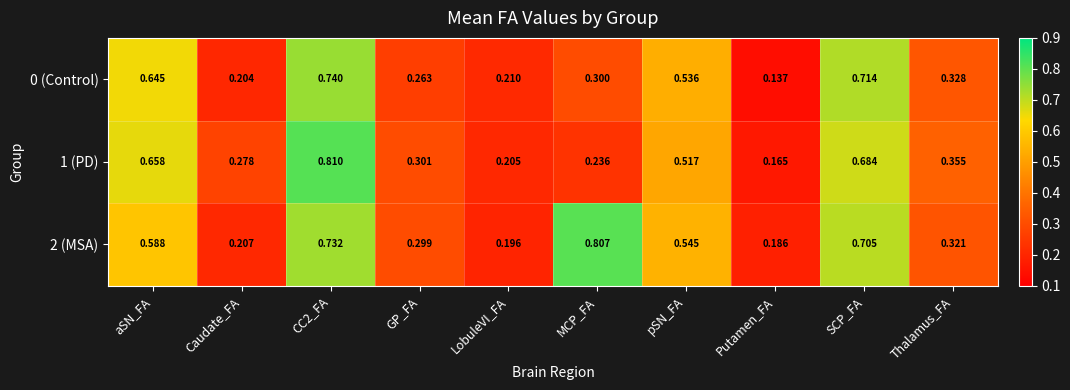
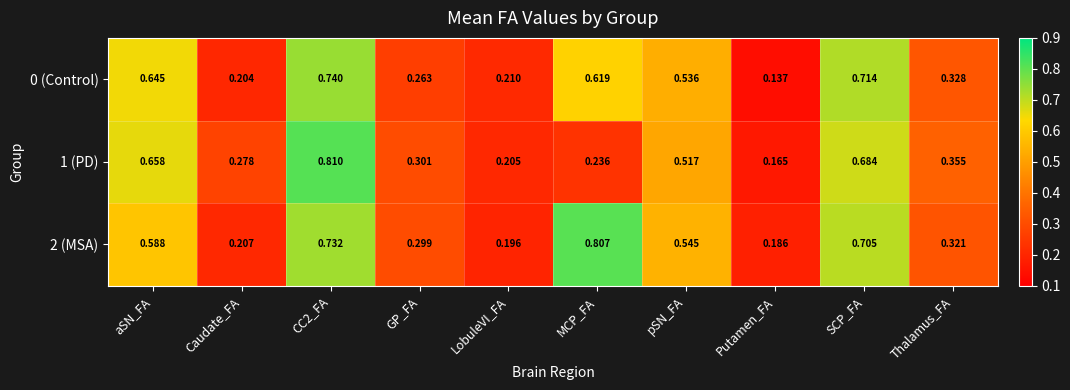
  {
    "0 (Control)": {
      "aSN_FA": 0.645,
      "Caudate_FA": 0.204,
      "CC2_FA": 0.740,
      "GP_FA": 0.263,
      "LobuleVI_FA": 0.210,
-     "MCP_FA": 0.300,
+     "MCP_FA": 0.619,
      "pSN_FA": 0.536,
      "Putamen_FA": 0.137,
      "SCP_FA": 0.714,
      "Thalamus_FA": 0.328
    },
    "1 (PD)": {
      "aSN_FA": 0.658,
      "Caudate_FA": 0.278,
      "CC2_FA": 0.810,
      "GP_FA": 0.301,
      "LobuleVI_FA": 0.205,
      "MCP_FA": 0.236,
      "pSN_FA": 0.517,
      "Putamen_FA": 0.165,
      "SCP_FA": 0.684,
      "Thalamus_FA": 0.355
    },
    "2 (MSA)": {
      "aSN_FA": 0.588,
      "Caudate_FA": 0.207,
      "CC2_FA": 0.732,
      "GP_FA": 0.299,
      "LobuleVI_FA": 0.196,
      "MCP_FA": 0.807,
      "pSN_FA": 0.545,
      "Putamen_FA": 0.186,
      "SCP_FA": 0.705,
      "Thalamus_FA": 0.321
    }
  }
